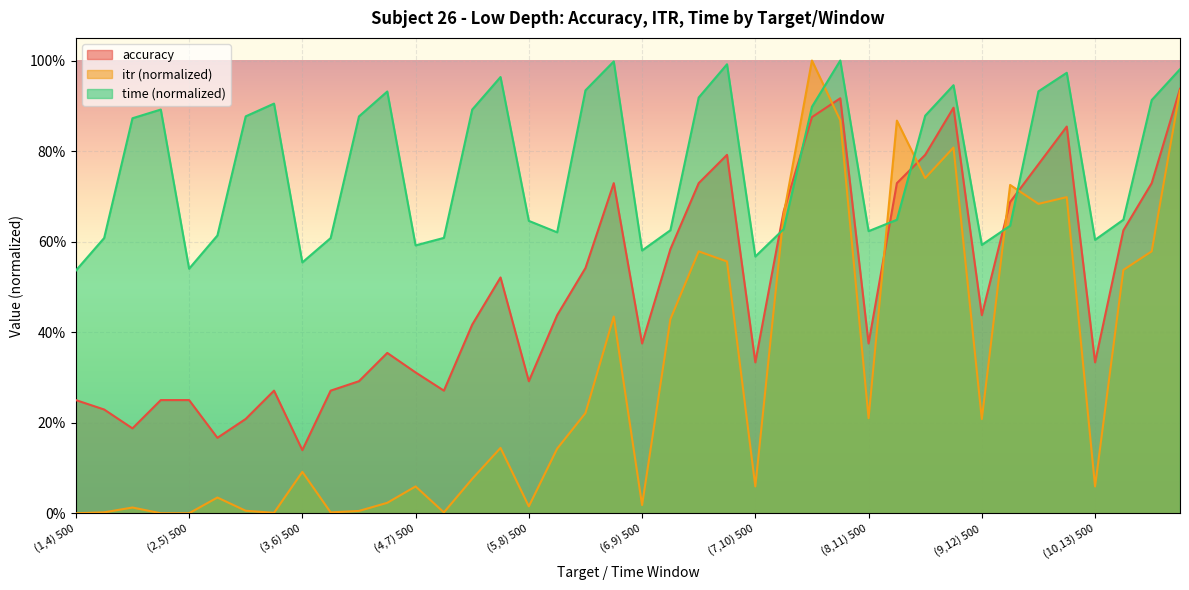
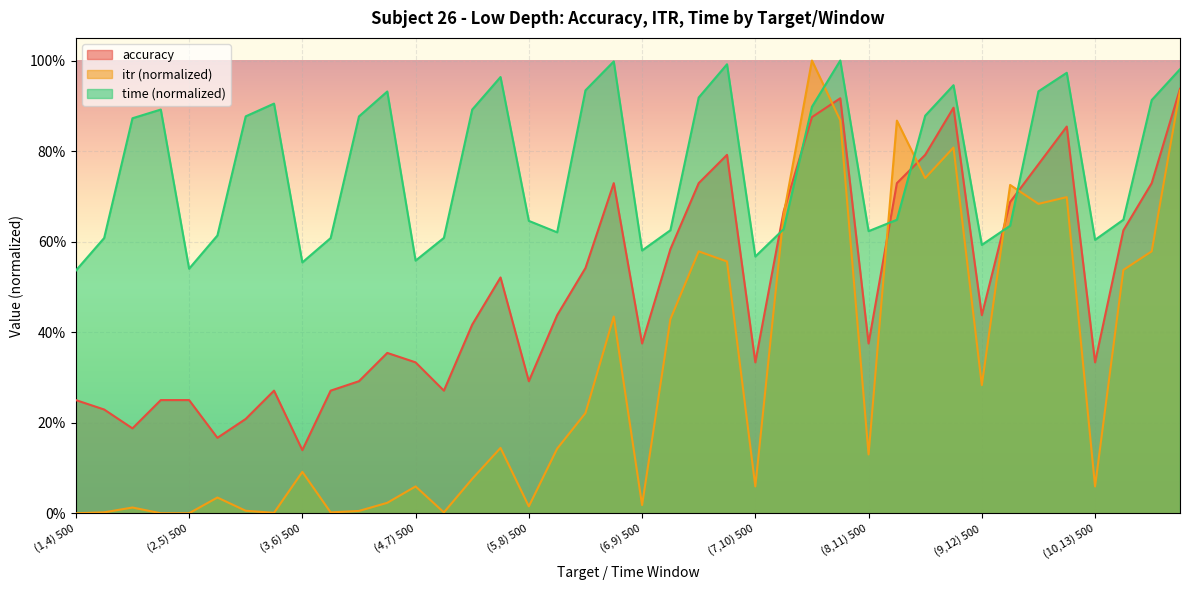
  {
    "accuracy": {
      "(1,4) 500": "25%",
      "(2,5) 500": "25%",
      "(3,6) 500": "14%",
-     "(4,7) 500": "31%",
+     "(4,7) 500": "33%",
      "(5,8) 500": "29%",
      "(6,9) 500": "38%",
      "(7,10) 500": "33%",
      "(8,11) 500": "38%",
      "(9,12) 500": "44%",
      "(10,13) 500": "33%"
    },
    "itr (normalized)": {
      "(1,4) 500": "0%",
      "(2,5) 500": "0%",
      "(3,6) 500": "9%",
      "(4,7) 500": "6%",
      "(5,8) 500": "2%",
      "(6,9) 500": "2%",
      "(7,10) 500": "6%",
-     "(8,11) 500": "21%",
-     "(9,12) 500": "21%",
+     "(8,11) 500": "13%",
+     "(9,12) 500": "28%",
      "(10,13) 500": "6%"
    },
    "time (normalized)": {
      "(1,4) 500": "54%",
      "(2,5) 500": "54%",
      "(3,6) 500": "55%",
-     "(4,7) 500": "59%",
+     "(4,7) 500": "56%",
      "(5,8) 500": "65%",
      "(6,9) 500": "58%",
      "(7,10) 500": "57%",
      "(8,11) 500": "62%",
      "(9,12) 500": "59%",
      "(10,13) 500": "60%"
    }
  }
